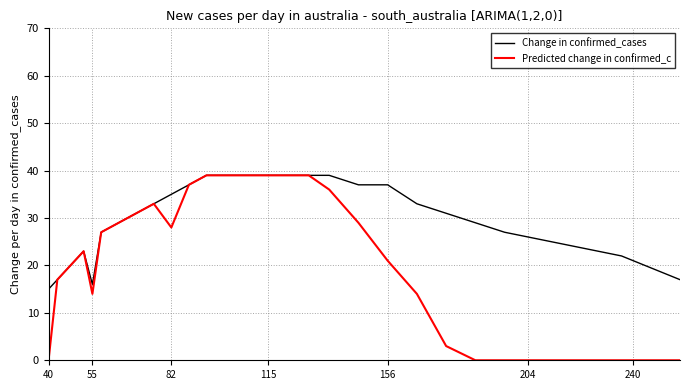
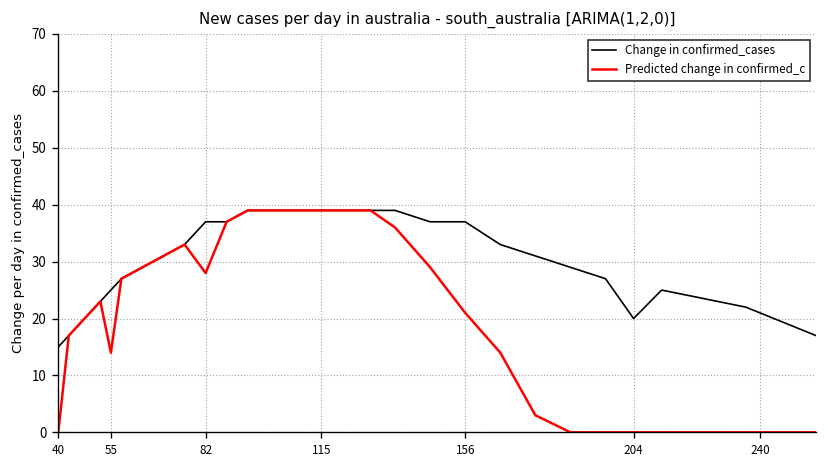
  {
    "Change in confirmed_cases": {
      "40": 15,
-     "55": 16,
-     "82": 35,
+     "55": 25,
+     "82": 37,
      "156": 37,
-     "204": 26,
+     "204": 20,
      "240": 21
    },
    "Predicted change in confirmed_c": {
      "40": 0,
      "55": 14,
      "82": 28,
      "156": 21,
      "204": 0,
      "240": 0
    }
  }
